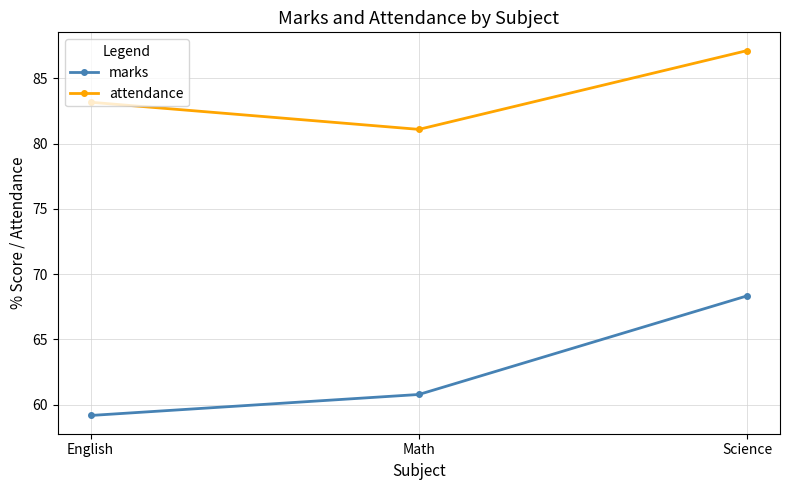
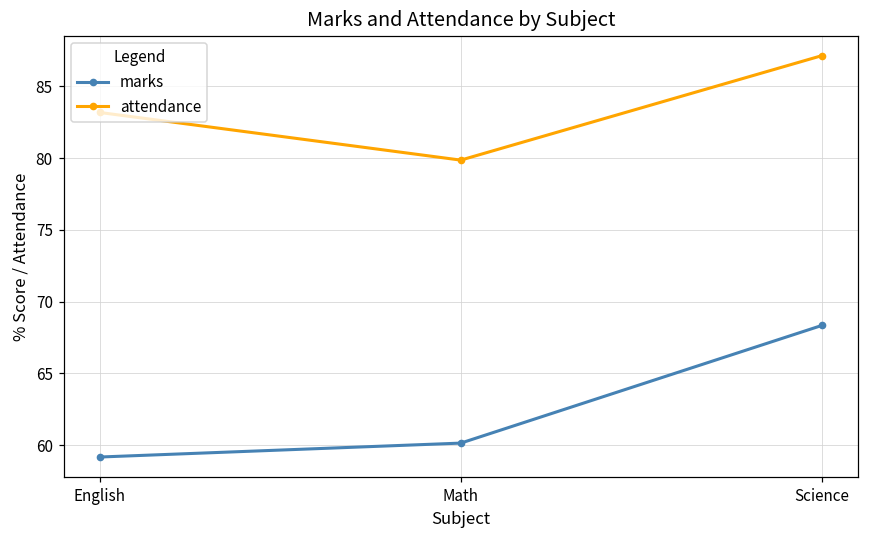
  {
    "marks": {
      "English": 59.2,
-     "Math": 60.8,
+     "Math": 60.1,
      "Science": 68.3
    },
    "attendance": {
-     "Math": 81.1,
+     "Math": 79.9,
      "Science": 87.1
    }
  }
